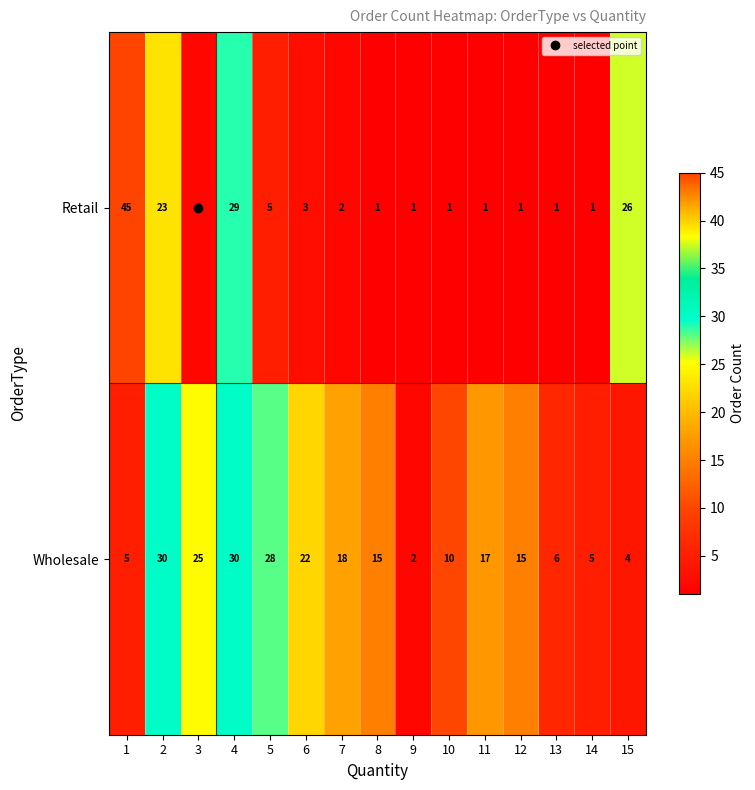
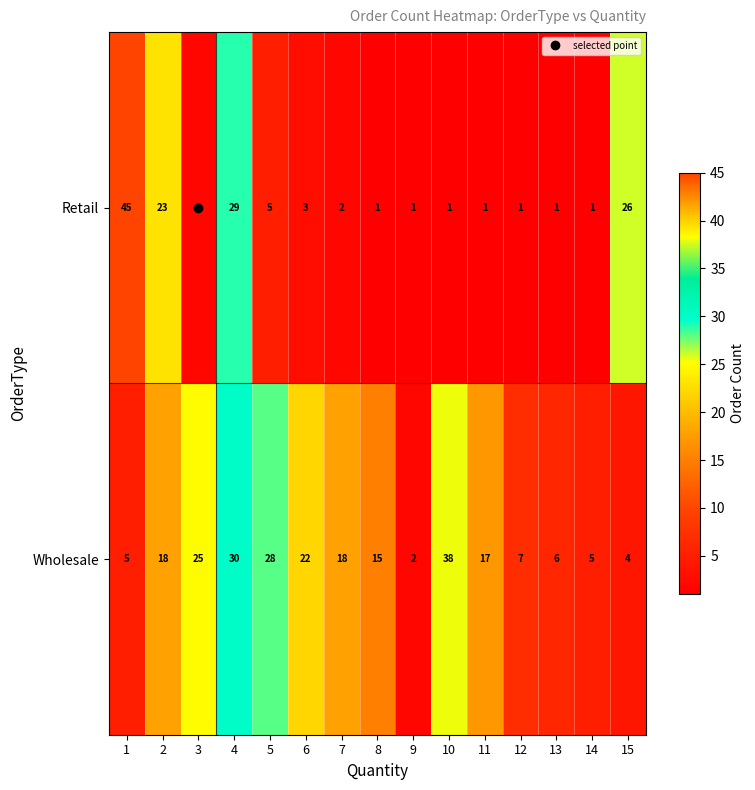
  {
    "Retail": {
      "1": 45,
      "2": 23,
      "4": 29,
      "5": 5,
      "6": 3,
      "7": 2,
      "8": 1,
      "9": 1,
      "10": 1,
      "11": 1,
      "12": 1,
      "13": 1,
      "14": 1,
      "15": 26
    },
    "Wholesale": {
      "1": 5,
-     "2": 30,
+     "2": 18,
      "3": 25,
      "4": 30,
      "5": 28,
      "6": 22,
      "7": 18,
      "8": 15,
      "9": 2,
-     "10": 10,
+     "10": 38,
      "11": 17,
-     "12": 15,
+     "12": 7,
      "13": 6,
      "14": 5,
      "15": 4
    }
  }
